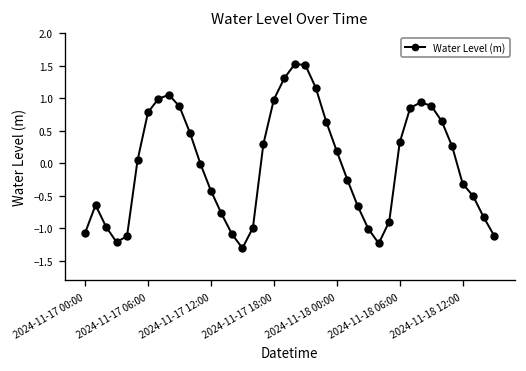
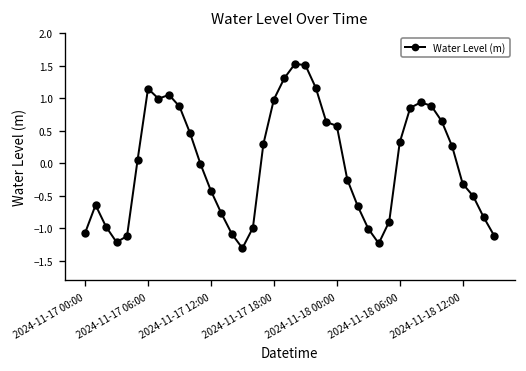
  {
    "2024-11-17 00:00": -1.1,
-   "2024-11-17 06:00": 0.8,
+   "2024-11-17 06:00": 1.1,
    "2024-11-17 12:00": -0.4,
    "2024-11-17 18:00": 1.0,
-   "2024-11-18 00:00": 0.2,
+   "2024-11-18 00:00": 0.6,
    "2024-11-18 06:00": 0.3,
    "2024-11-18 12:00": -0.3
  }
